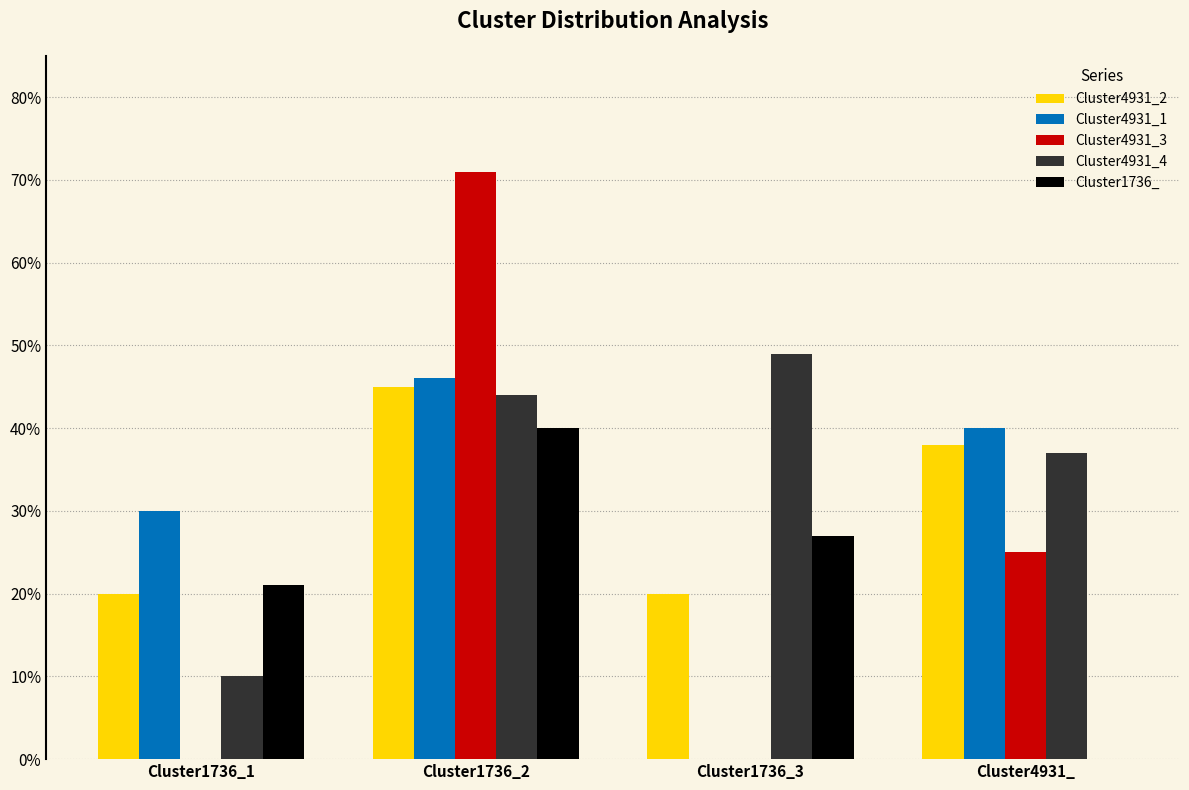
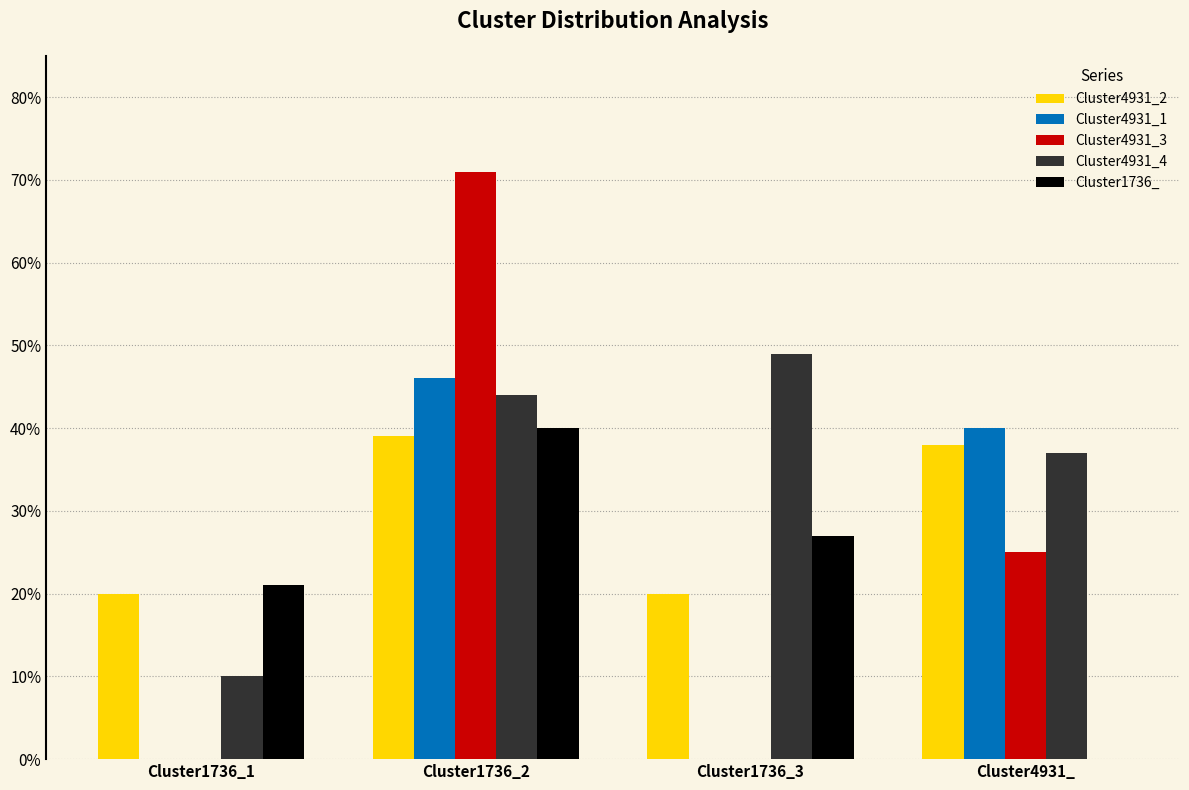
  {
    "Cluster4931_2": {
      "Cluster1736_1": "20%",
-     "Cluster1736_2": "45%",
+     "Cluster1736_2": "39%",
      "Cluster1736_3": "20%",
      "Cluster4931_": "38%"
    },
    "Cluster4931_1": {
-     "Cluster1736_1": "30%",
+     "Cluster1736_1": "0%",
      "Cluster1736_2": "46%",
      "Cluster1736_3": "0%",
      "Cluster4931_": "40%"
    },
    "Cluster4931_3": {
      "Cluster1736_1": "0%",
      "Cluster1736_2": "71%",
      "Cluster1736_3": "0%",
      "Cluster4931_": "25%"
    },
    "Cluster4931_4": {
      "Cluster1736_1": "10%",
      "Cluster1736_2": "44%",
      "Cluster1736_3": "49%",
      "Cluster4931_": "37%"
    },
    "Cluster1736_": {
      "Cluster1736_1": "21%",
      "Cluster1736_2": "40%",
      "Cluster1736_3": "27%",
      "Cluster4931_": "0%"
    }
  }
